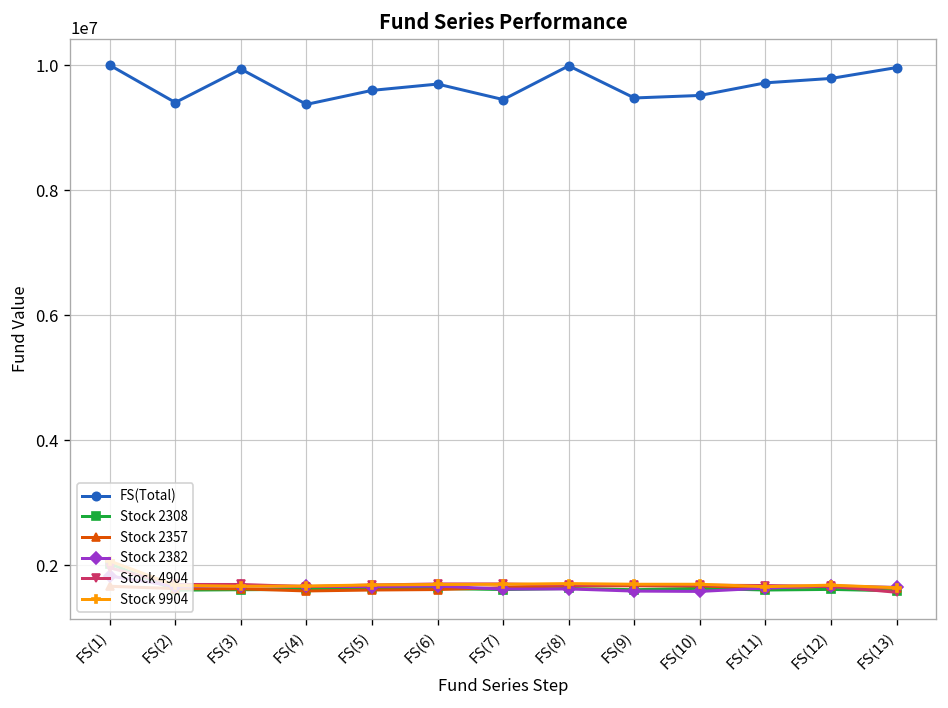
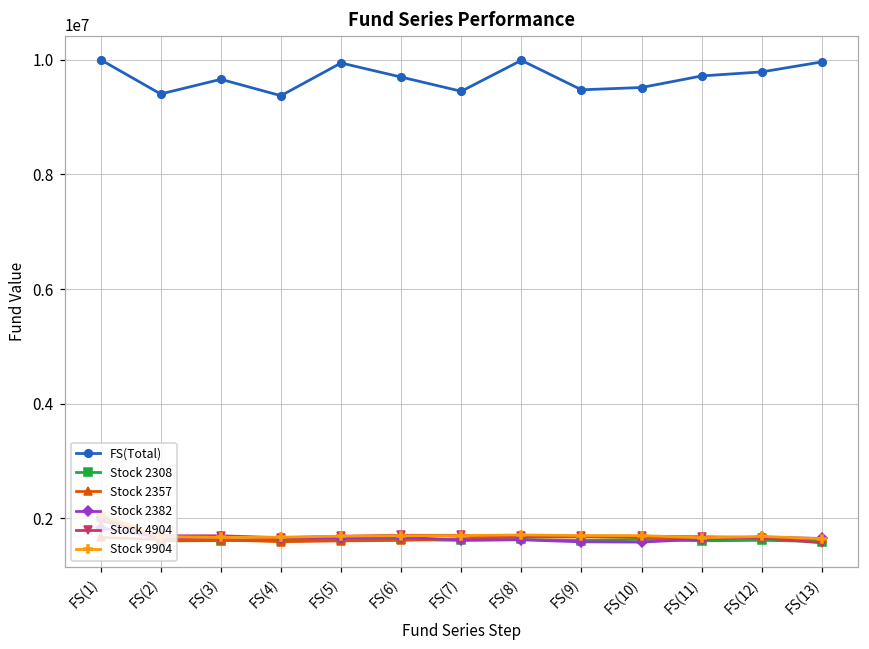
  {
    "FS(Total)": {
      "FS(1)": 10000000,
      "FS(2)": 9400000,
-     "FS(3)": 9900000,
+     "FS(3)": 9700000,
      "FS(4)": 9400000,
-     "FS(5)": 9600000,
+     "FS(5)": 9900000,
      "FS(6)": 9700000,
      "FS(7)": 9400000,
      "FS(8)": 10000000,
      "FS(9)": 9500000,
      "FS(10)": 9500000,
      "FS(11)": 9700000,
      "FS(12)": 9800000,
      "FS(13)": 10000000
    },
    "Stock 2382": {
      "FS(10)": 1600000
    }
  }
